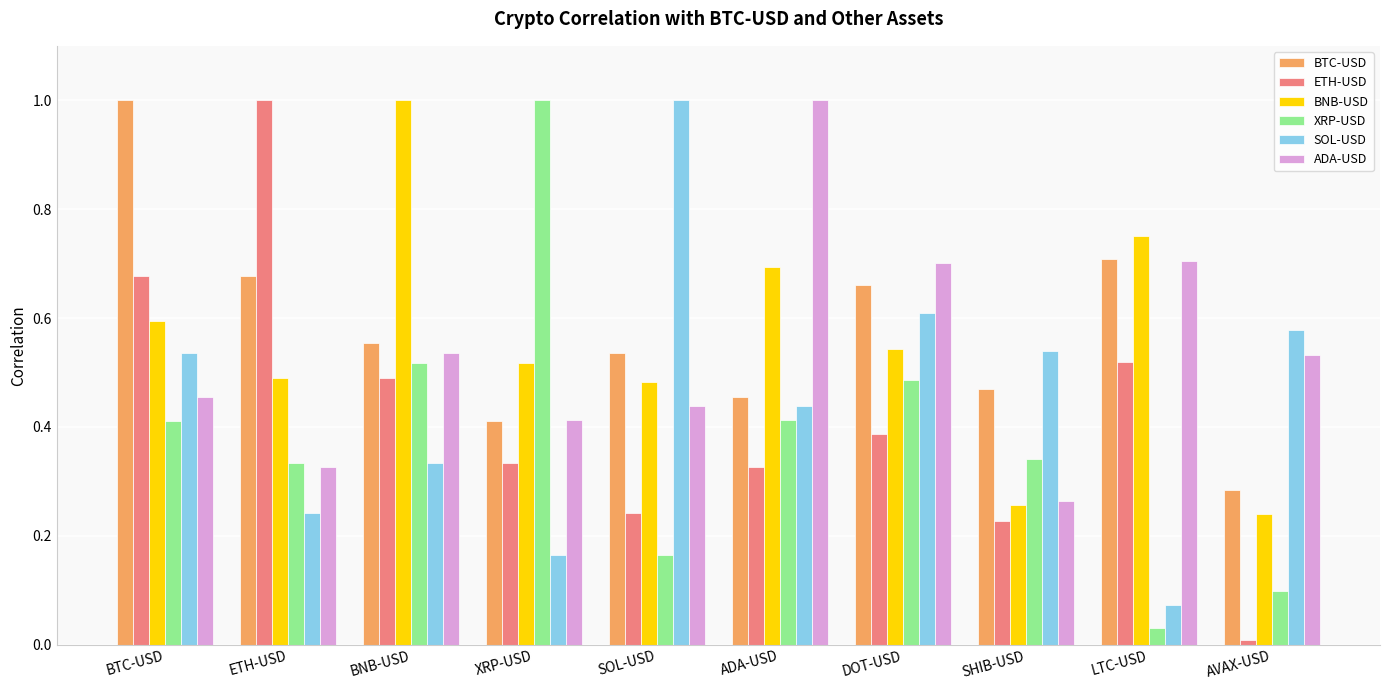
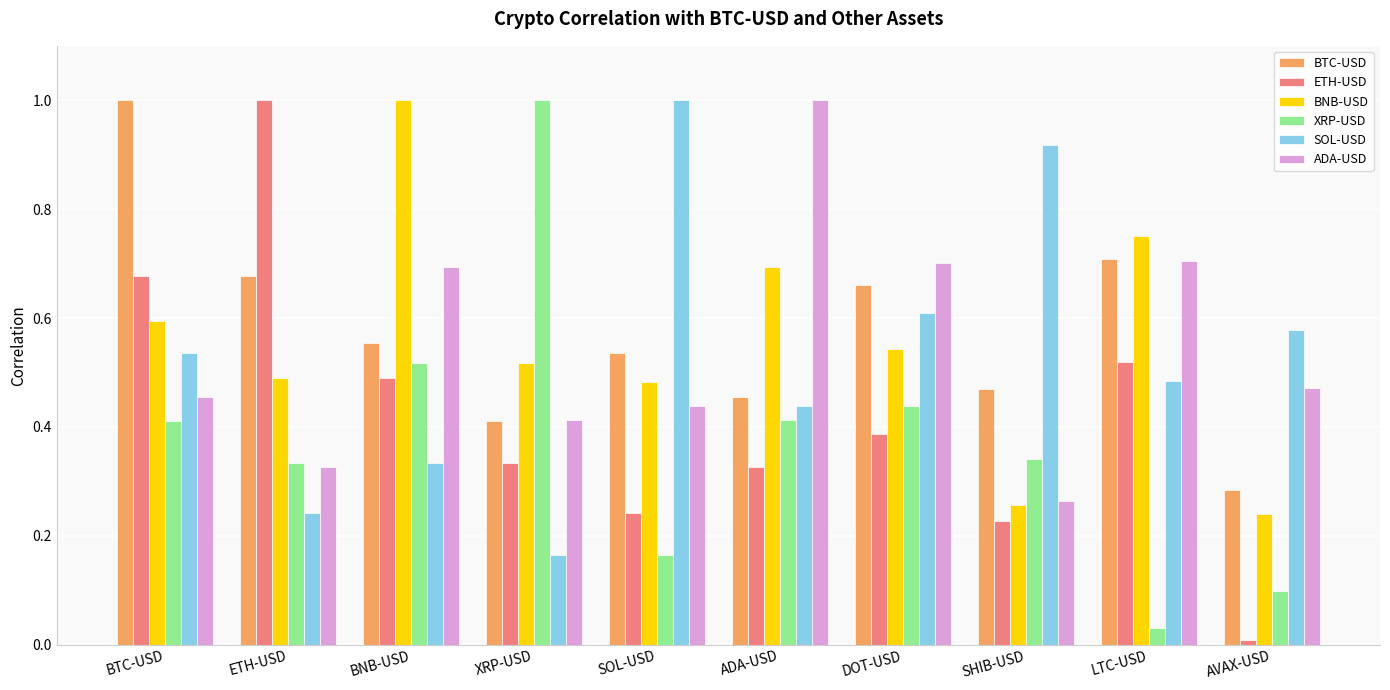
  {
    "BNB-USD": {
      "BTC-USD": 0.59,
      "ETH-USD": 0.49,
      "BNB-USD": 1.00,
      "XRP-USD": 0.52,
      "SOL-USD": 0.48,
      "ADA-USD": 0.69,
      "DOT-USD": 0.54,
      "SHIB-USD": 0.26,
      "LTC-USD": 0.75,
      "AVAX-USD": 0.24
    },
    "XRP-USD": {
      "BTC-USD": 0.41,
      "ETH-USD": 0.33,
      "BNB-USD": 0.52,
      "XRP-USD": 1.00,
      "SOL-USD": 0.17,
      "ADA-USD": 0.41,
-     "DOT-USD": 0.49,
+     "DOT-USD": 0.44,
      "SHIB-USD": 0.34,
      "LTC-USD": 0.03,
      "AVAX-USD": 0.10
    },
    "SOL-USD": {
      "BTC-USD": 0.54,
      "ETH-USD": 0.24,
      "BNB-USD": 0.33,
      "XRP-USD": 0.17,
      "SOL-USD": 1.00,
      "ADA-USD": 0.44,
      "DOT-USD": 0.61,
-     "SHIB-USD": 0.54,
-     "LTC-USD": 0.07,
+     "SHIB-USD": 0.92,
+     "LTC-USD": 0.48,
      "AVAX-USD": 0.58
    },
    "ADA-USD": {
      "BTC-USD": 0.46,
      "ETH-USD": 0.33,
-     "BNB-USD": 0.54,
+     "BNB-USD": 0.69,
      "XRP-USD": 0.41,
      "SOL-USD": 0.44,
      "ADA-USD": 1.00,
      "DOT-USD": 0.70,
      "SHIB-USD": 0.26,
      "LTC-USD": 0.71,
-     "AVAX-USD": 0.53
+     "AVAX-USD": 0.47
    }
  }
